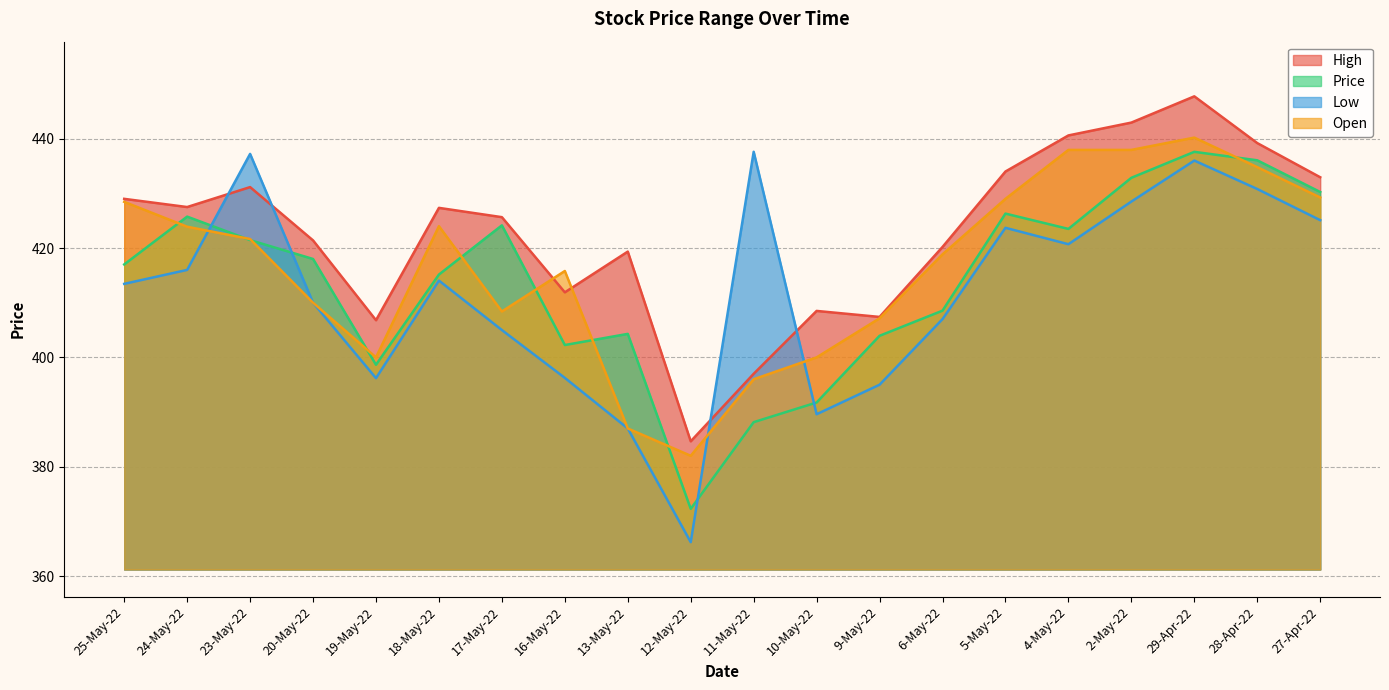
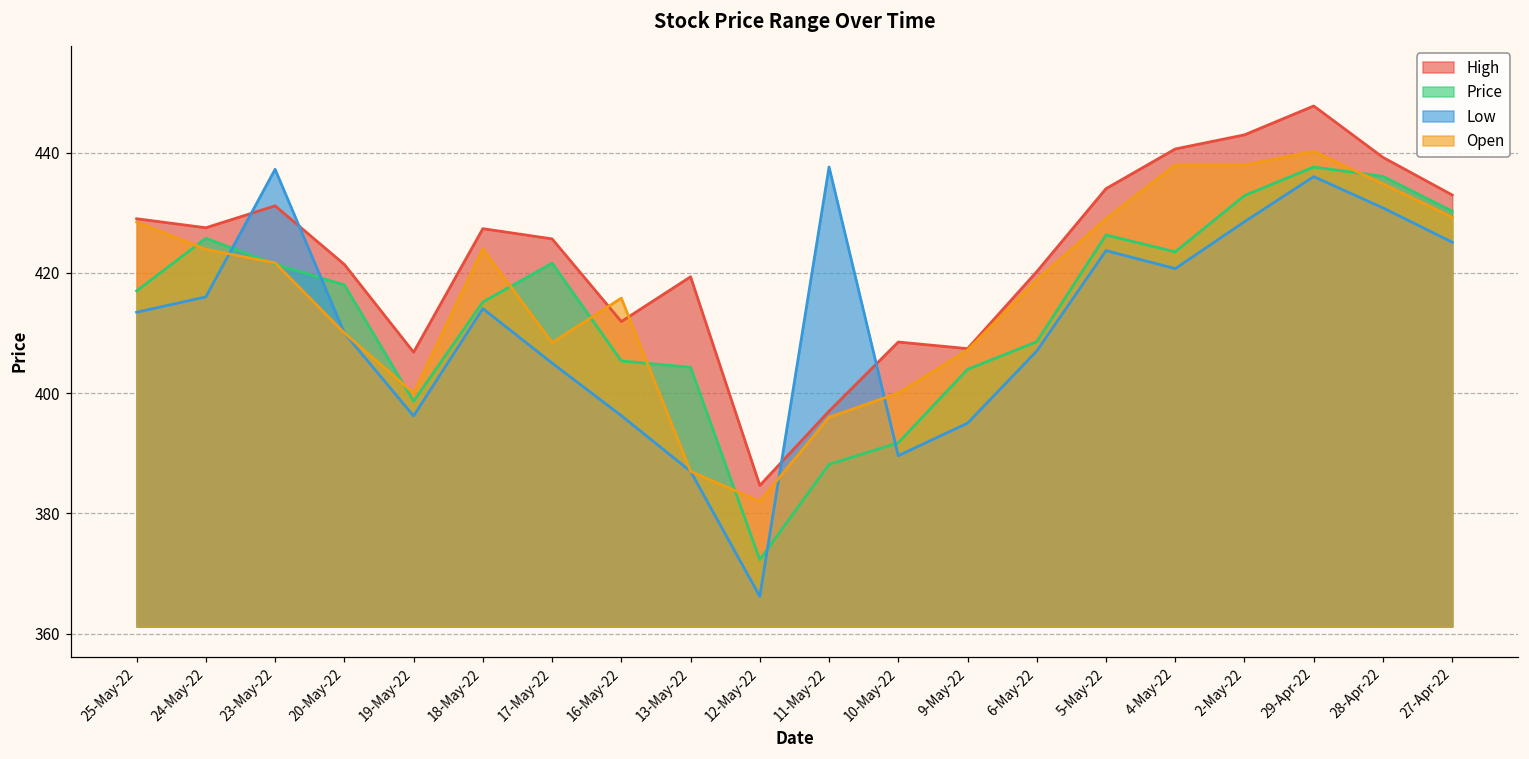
  {
    "High": {
      "23-May-22": 431,
      "11-May-22": 397
    },
    "Price": {
      "25-May-22": 417,
      "24-May-22": 426,
      "20-May-22": 418,
      "19-May-22": 399,
      "18-May-22": 415,
-     "17-May-22": 424,
-     "16-May-22": 402,
+     "17-May-22": 422,
+     "16-May-22": 405,
      "13-May-22": 404,
      "12-May-22": 372,
      "11-May-22": 388,
      "10-May-22": 392,
      "9-May-22": 404,
      "6-May-22": 409,
      "5-May-22": 426,
      "4-May-22": 424,
      "2-May-22": 433,
      "29-Apr-22": 438,
      "28-Apr-22": 436,
      "27-Apr-22": 430
    },
    "Low": {
      "25-May-22": 413,
      "24-May-22": 416,
      "19-May-22": 396,
      "18-May-22": 414,
      "17-May-22": 405,
      "16-May-22": 396,
      "12-May-22": 366,
      "10-May-22": 390,
      "9-May-22": 395,
      "6-May-22": 407,
      "5-May-22": 424,
      "4-May-22": 421,
      "2-May-22": 429,
      "29-Apr-22": 436,
      "28-Apr-22": 431,
      "27-Apr-22": 425
    },
    "Open": {
      "25-May-22": 428,
      "24-May-22": 424,
      "19-May-22": 400,
      "18-May-22": 424,
      "17-May-22": 408,
      "16-May-22": 416,
      "12-May-22": 382,
      "11-May-22": 396,
      "10-May-22": 400,
      "6-May-22": 419,
      "5-May-22": 429,
      "4-May-22": 438,
      "2-May-22": 438,
      "29-Apr-22": 440,
      "28-Apr-22": 435,
      "27-Apr-22": 429
    }
  }
